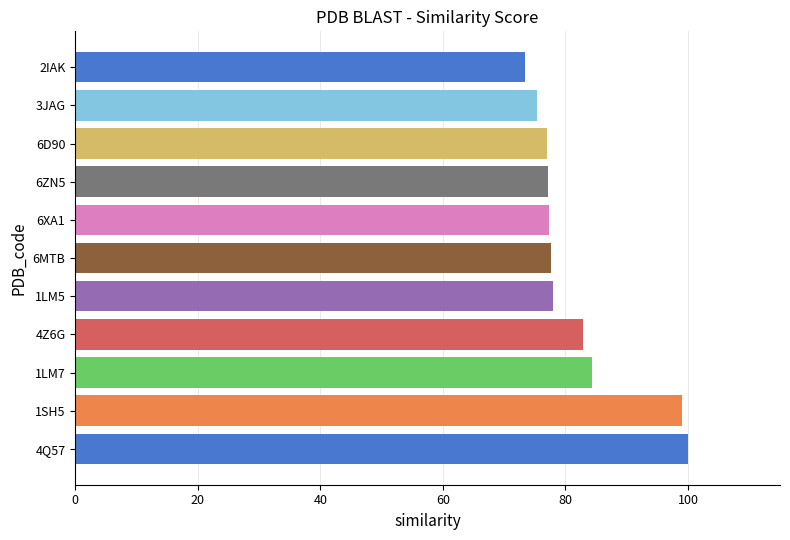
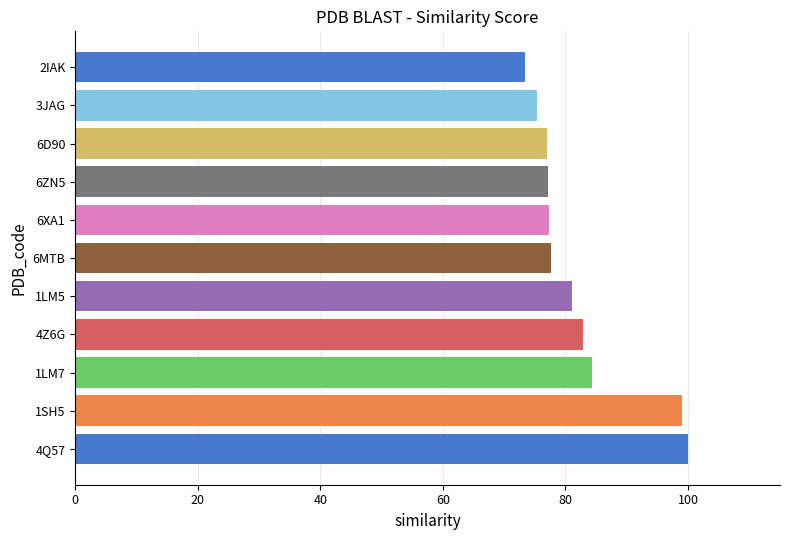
  {
    "2IAK": 73,
    "3JAG": 75,
    "6D90": 77,
    "6ZN5": 77,
    "6XA1": 77,
    "6MTB": 78,
-   "1LM5": 78,
+   "1LM5": 81,
    "4Z6G": 83,
    "1LM7": 84,
    "1SH5": 99,
    "4Q57": 100
  }
